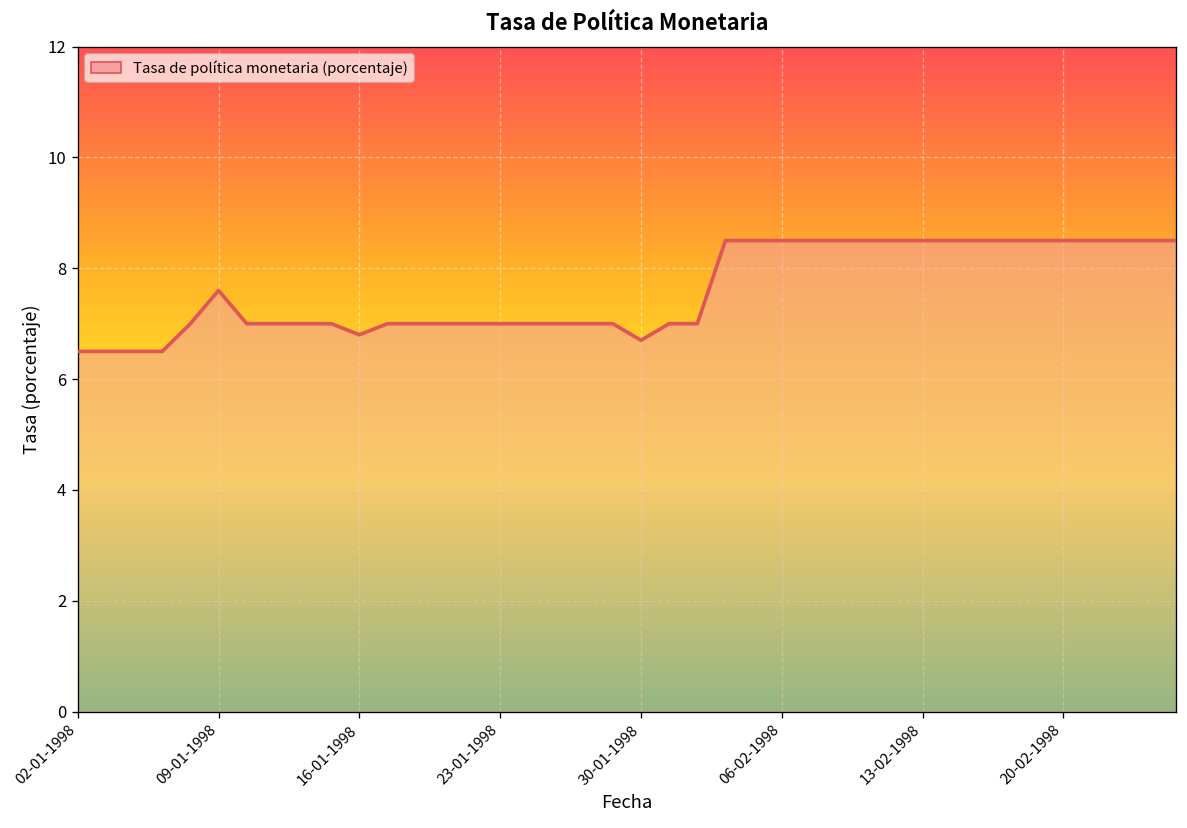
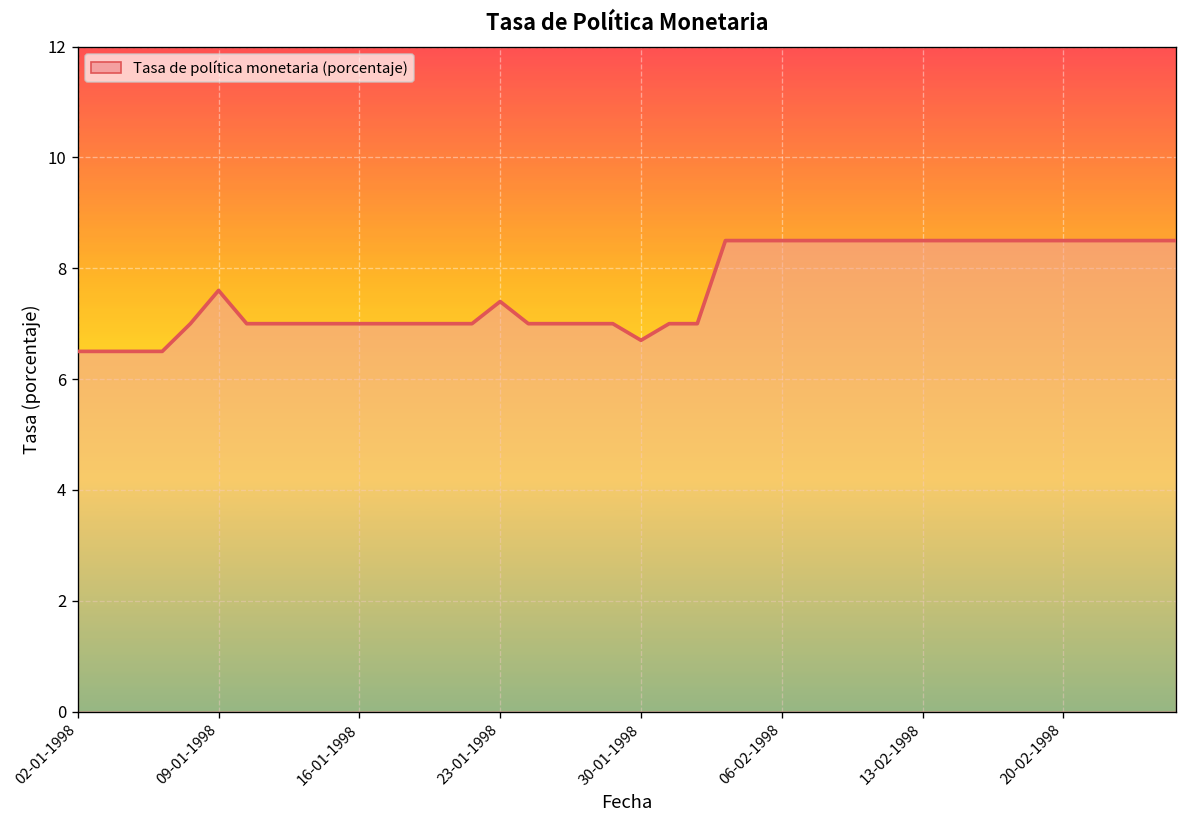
  {
    "02-01-1998": 6.5,
    "09-01-1998": 7.6,
-   "16-01-1998": 6.8,
-   "23-01-1998": 7.0,
+   "16-01-1998": 7.0,
+   "23-01-1998": 7.4,
    "30-01-1998": 6.7,
    "06-02-1998": 8.5,
    "13-02-1998": 8.5,
    "20-02-1998": 8.5
  }
